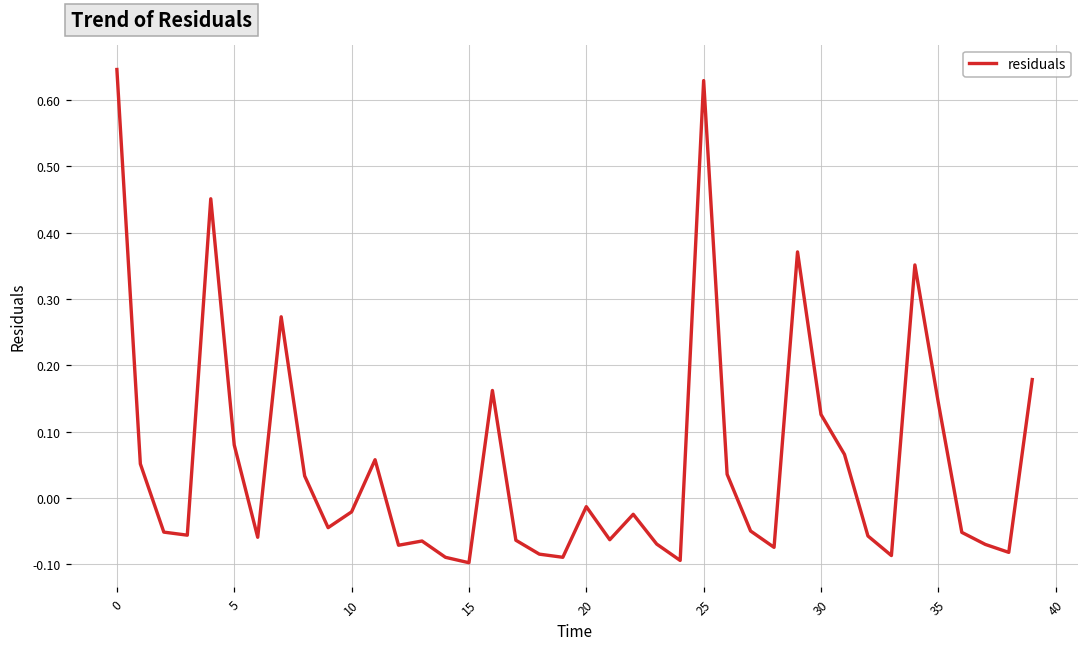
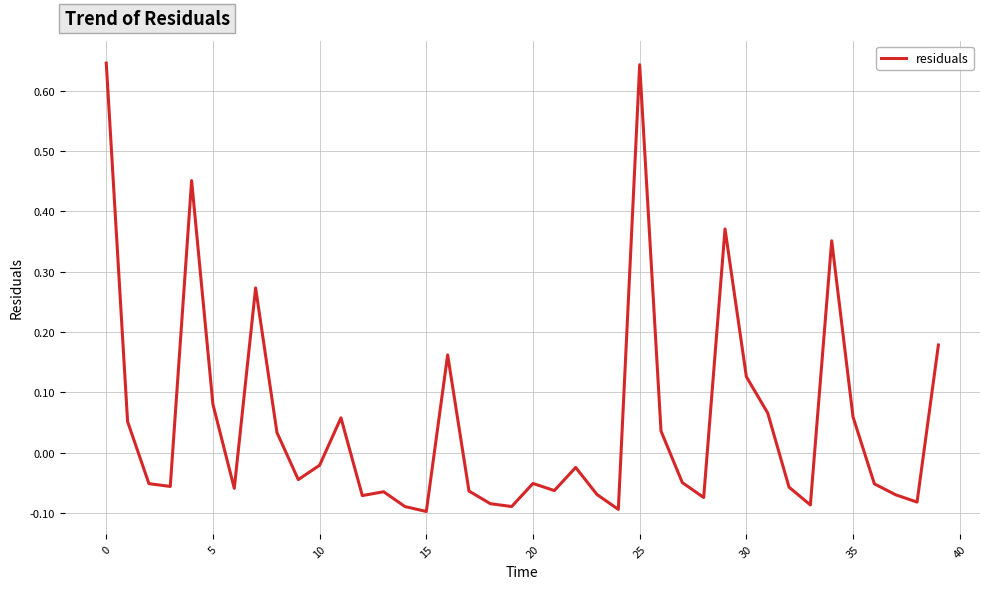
  {
    "0": 0.65,
    "5": 0.08,
    "10": -0.02,
    "15": -0.10,
-   "20": -0.01,
-   "25": 0.63,
+   "20": -0.05,
+   "25": 0.64,
    "30": 0.13,
-   "35": 0.14
+   "35": 0.06
  }
